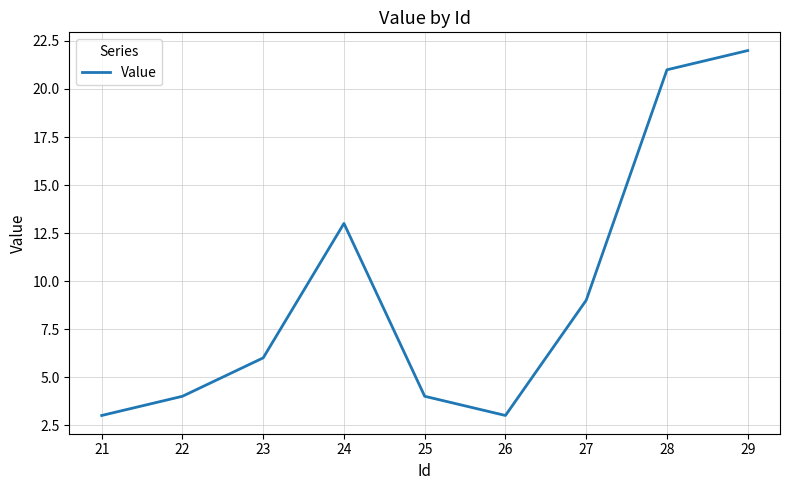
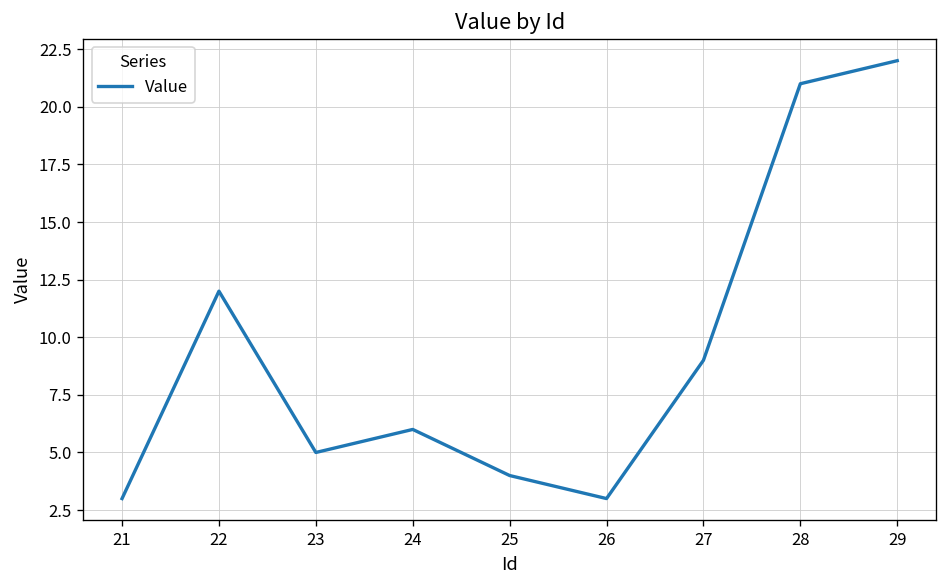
  {
    "21": 3,
-   "22": 4,
-   "23": 6,
-   "24": 13,
+   "22": 12,
+   "23": 5,
+   "24": 6,
    "25": 4,
    "26": 3,
    "27": 9,
    "28": 21,
    "29": 22
  }
